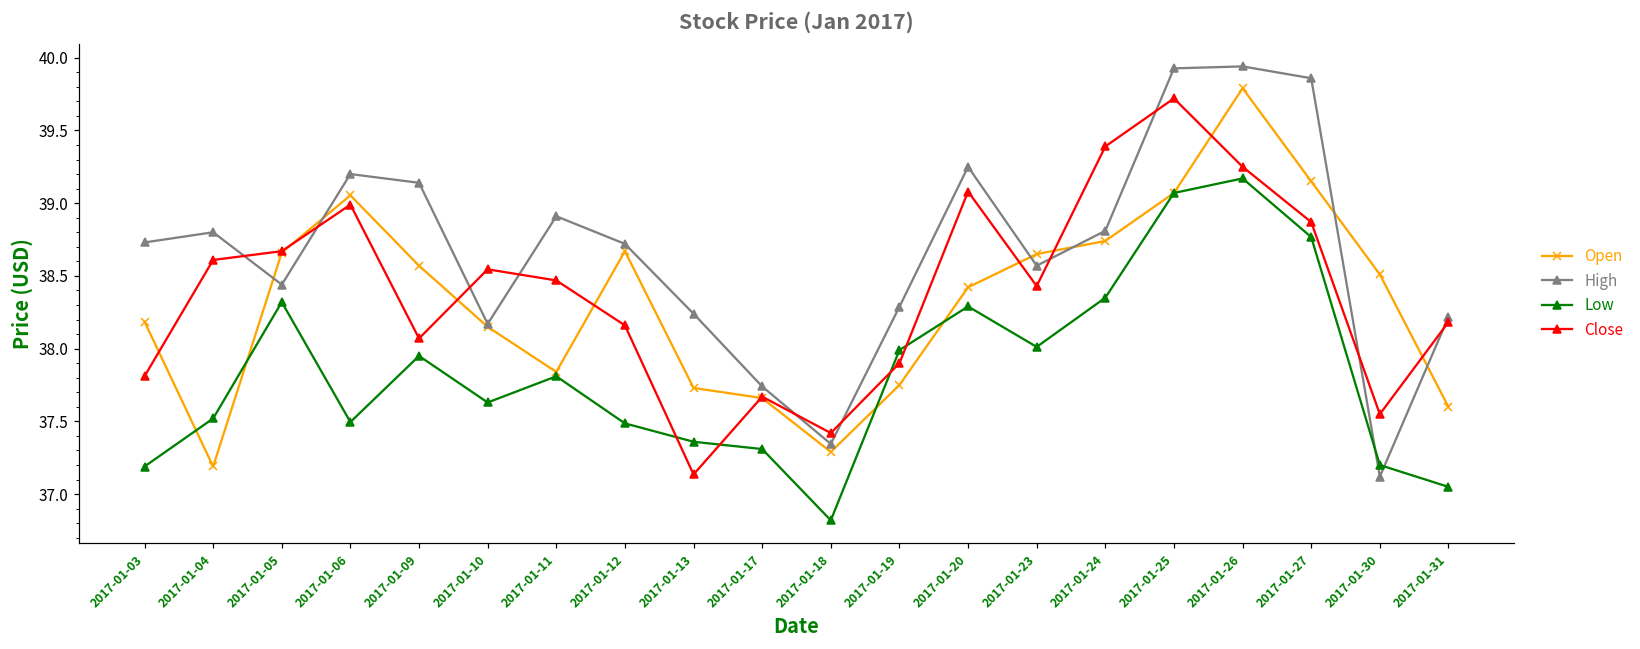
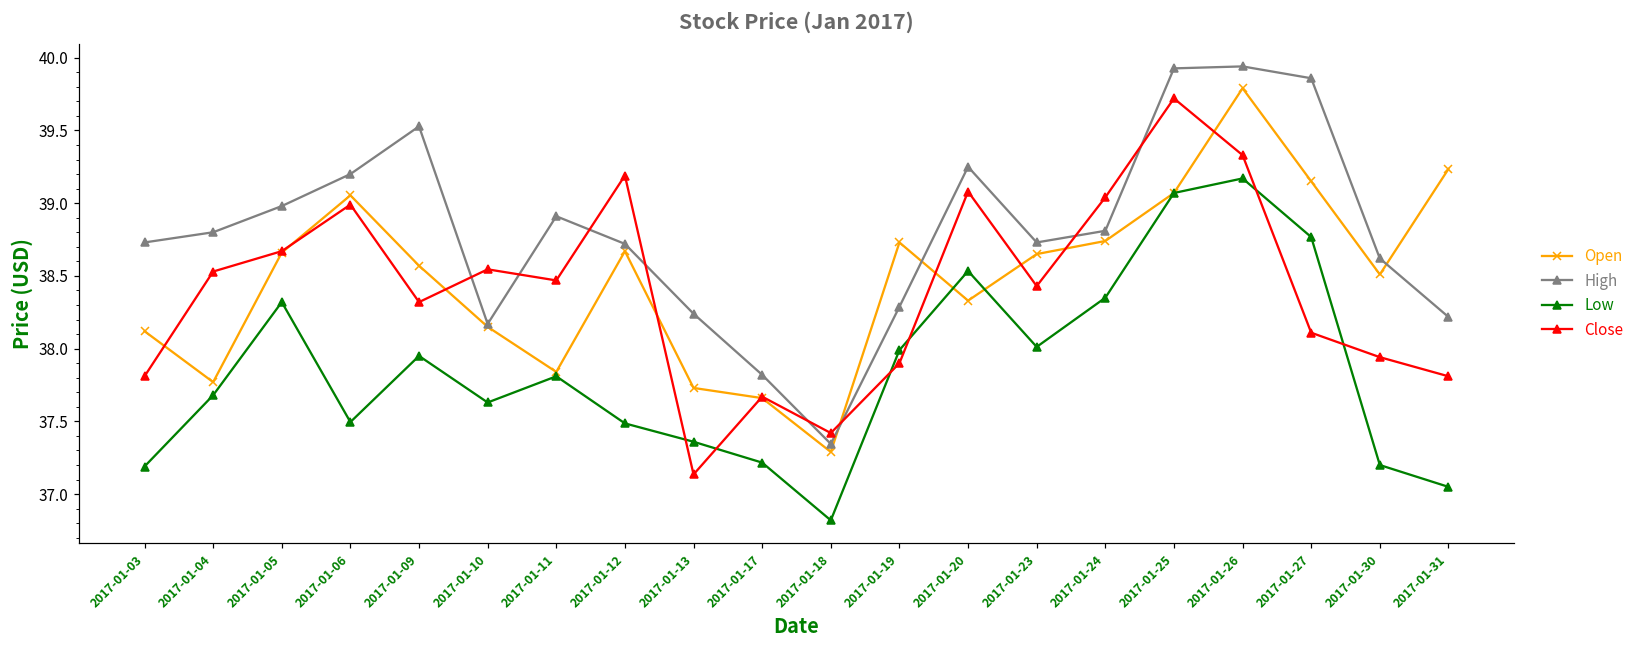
  {
    "Open": {
-     "2017-01-03": 38.19,
-     "2017-01-04": 37.19,
+     "2017-01-03": 38.12,
+     "2017-01-04": 37.77,
      "2017-01-06": 39.05,
      "2017-01-09": 38.57,
      "2017-01-10": 38.15,
      "2017-01-11": 37.84,
      "2017-01-12": 38.67,
      "2017-01-13": 37.73,
      "2017-01-18": 37.29,
-     "2017-01-19": 37.75,
-     "2017-01-20": 38.42,
+     "2017-01-19": 38.73,
+     "2017-01-20": 38.33,
      "2017-01-23": 38.65,
      "2017-01-24": 38.74,
      "2017-01-26": 39.79,
      "2017-01-27": 39.15,
      "2017-01-30": 38.51,
-     "2017-01-31": 37.60
+     "2017-01-31": 39.23
    },
    "High": {
      "2017-01-03": 38.73,
      "2017-01-04": 38.80,
-     "2017-01-05": 38.44,
+     "2017-01-05": 38.98,
      "2017-01-06": 39.20,
-     "2017-01-09": 39.14,
+     "2017-01-09": 39.53,
      "2017-01-10": 38.17,
      "2017-01-11": 38.91,
      "2017-01-12": 38.72,
      "2017-01-13": 38.24,
-     "2017-01-17": 37.74,
+     "2017-01-17": 37.82,
      "2017-01-18": 37.35,
      "2017-01-19": 38.29,
      "2017-01-20": 39.25,
-     "2017-01-23": 38.57,
+     "2017-01-23": 38.73,
      "2017-01-24": 38.81,
      "2017-01-25": 39.93,
      "2017-01-26": 39.94,
      "2017-01-27": 39.86,
-     "2017-01-30": 37.12,
+     "2017-01-30": 38.62,
      "2017-01-31": 38.22
    },
    "Low": {
      "2017-01-03": 37.19,
-     "2017-01-04": 37.52,
+     "2017-01-04": 37.68,
      "2017-01-05": 38.32,
      "2017-01-06": 37.50,
      "2017-01-09": 37.95,
      "2017-01-10": 37.63,
      "2017-01-11": 37.81,
      "2017-01-12": 37.49,
      "2017-01-13": 37.36,
-     "2017-01-17": 37.31,
+     "2017-01-17": 37.22,
      "2017-01-18": 36.82,
      "2017-01-19": 37.99,
-     "2017-01-20": 38.29,
+     "2017-01-20": 38.53,
      "2017-01-23": 38.01,
      "2017-01-24": 38.35,
      "2017-01-26": 39.17,
      "2017-01-27": 38.77,
      "2017-01-30": 37.20,
      "2017-01-31": 37.05
    },
    "Close": {
      "2017-01-03": 37.81,
-     "2017-01-04": 38.61,
+     "2017-01-04": 38.53,
      "2017-01-06": 38.99,
-     "2017-01-09": 38.07,
+     "2017-01-09": 38.32,
      "2017-01-10": 38.55,
      "2017-01-11": 38.47,
-     "2017-01-12": 38.16,
+     "2017-01-12": 39.19,
      "2017-01-13": 37.14,
      "2017-01-18": 37.42,
      "2017-01-19": 37.90,
      "2017-01-20": 39.08,
      "2017-01-23": 38.43,
-     "2017-01-24": 39.39,
+     "2017-01-24": 39.04,
      "2017-01-25": 39.72,
-     "2017-01-26": 39.25,
-     "2017-01-27": 38.87,
-     "2017-01-30": 37.55,
-     "2017-01-31": 38.18
+     "2017-01-26": 39.33,
+     "2017-01-27": 38.11,
+     "2017-01-30": 37.94,
+     "2017-01-31": 37.81
    }
  }
